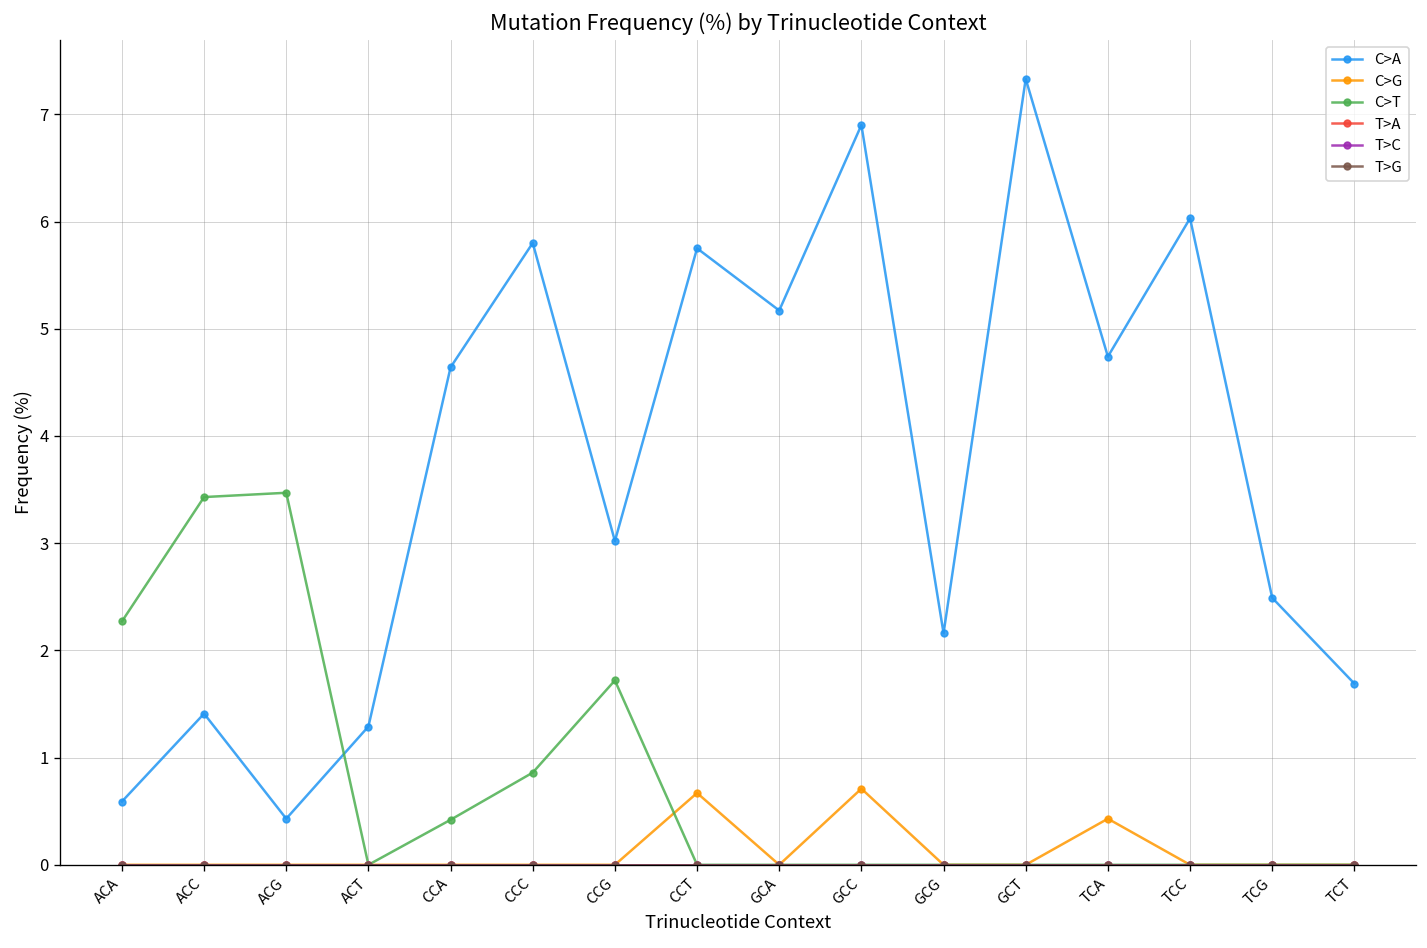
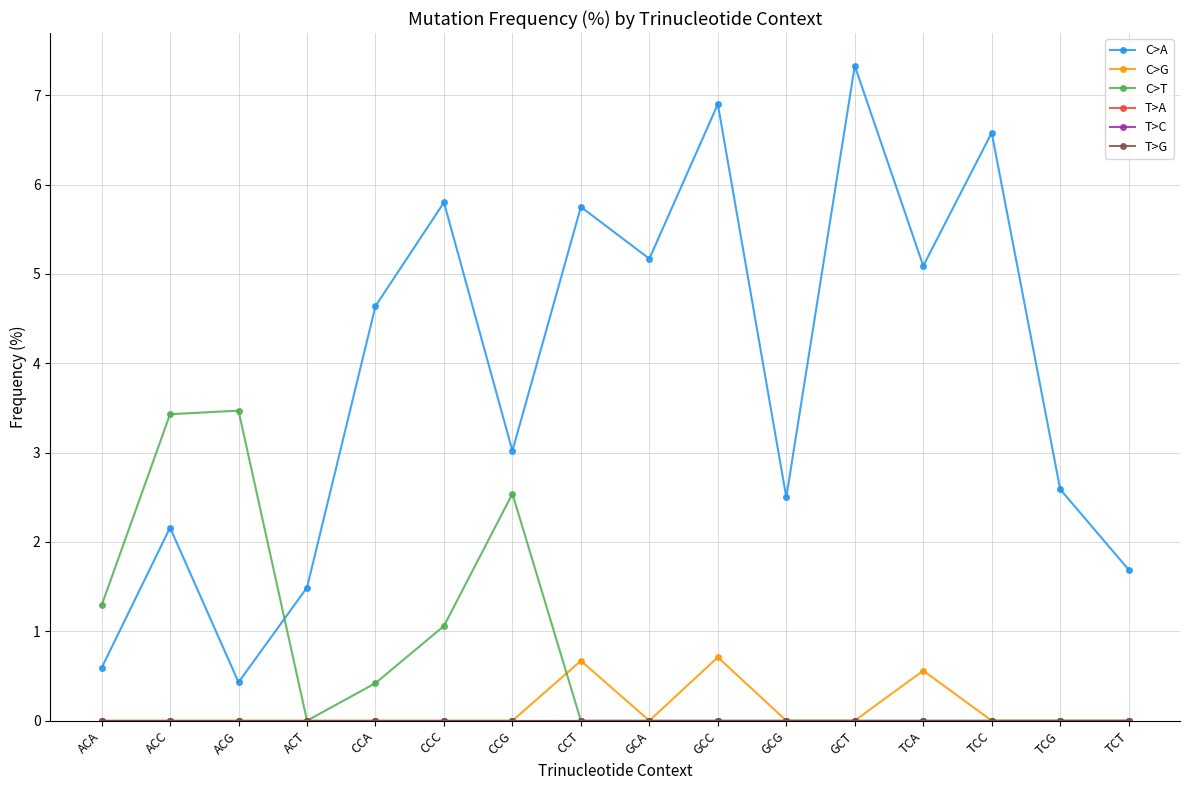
  {
    "C>A": {
      "ACA": 0.6,
-     "ACC": 1.4,
+     "ACC": 2.2,
      "ACG": 0.4,
-     "ACT": 1.3,
+     "ACT": 1.5,
      "CCA": 4.6,
      "CCC": 5.8,
      "CCG": 3.0,
      "CCT": 5.8,
      "GCA": 5.2,
      "GCC": 6.9,
-     "GCG": 2.2,
+     "GCG": 2.5,
      "GCT": 7.3,
-     "TCA": 4.7,
-     "TCC": 6.0,
-     "TCG": 2.5,
+     "TCA": 5.1,
+     "TCC": 6.6,
+     "TCG": 2.6,
      "TCT": 1.7
    },
    "C>G": {
      "CCT": 0.7,
      "GCC": 0.7,
-     "TCA": 0.4
+     "TCA": 0.6
    },
    "C>T": {
-     "ACA": 2.3,
+     "ACA": 1.3,
      "ACC": 3.4,
      "ACG": 3.5,
      "CCA": 0.4,
-     "CCC": 0.9,
-     "CCG": 1.7
+     "CCC": 1.1,
+     "CCG": 2.5
    }
  }
